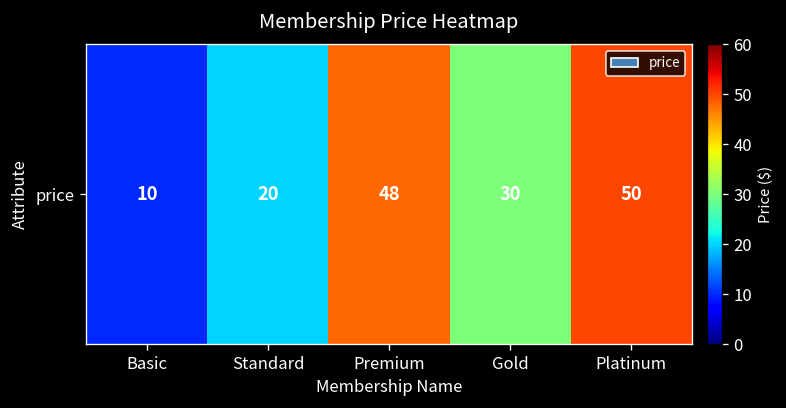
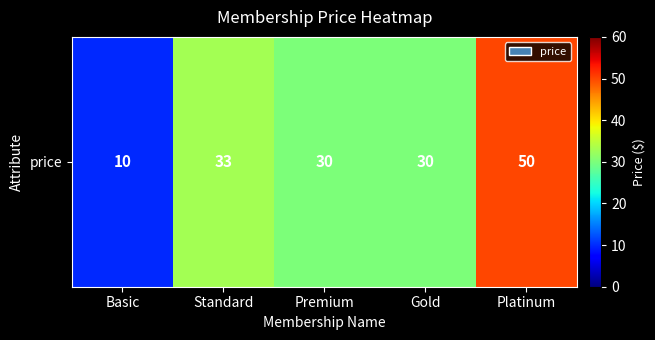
  {
    "price": {
      "Basic": 10,
-     "Standard": 20,
-     "Premium": 48,
+     "Standard": 33,
+     "Premium": 30,
      "Gold": 30,
      "Platinum": 50
    }
  }
